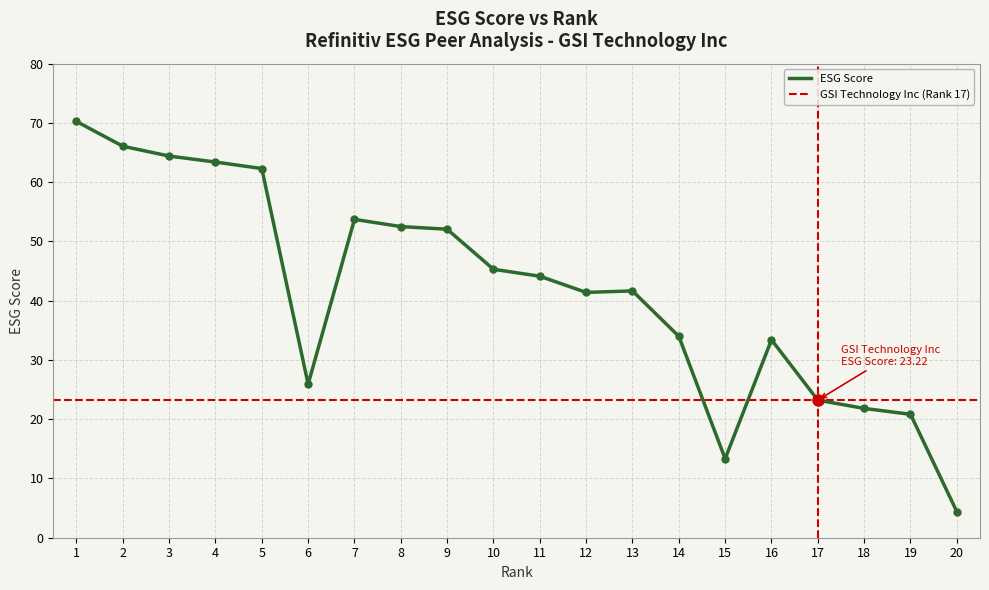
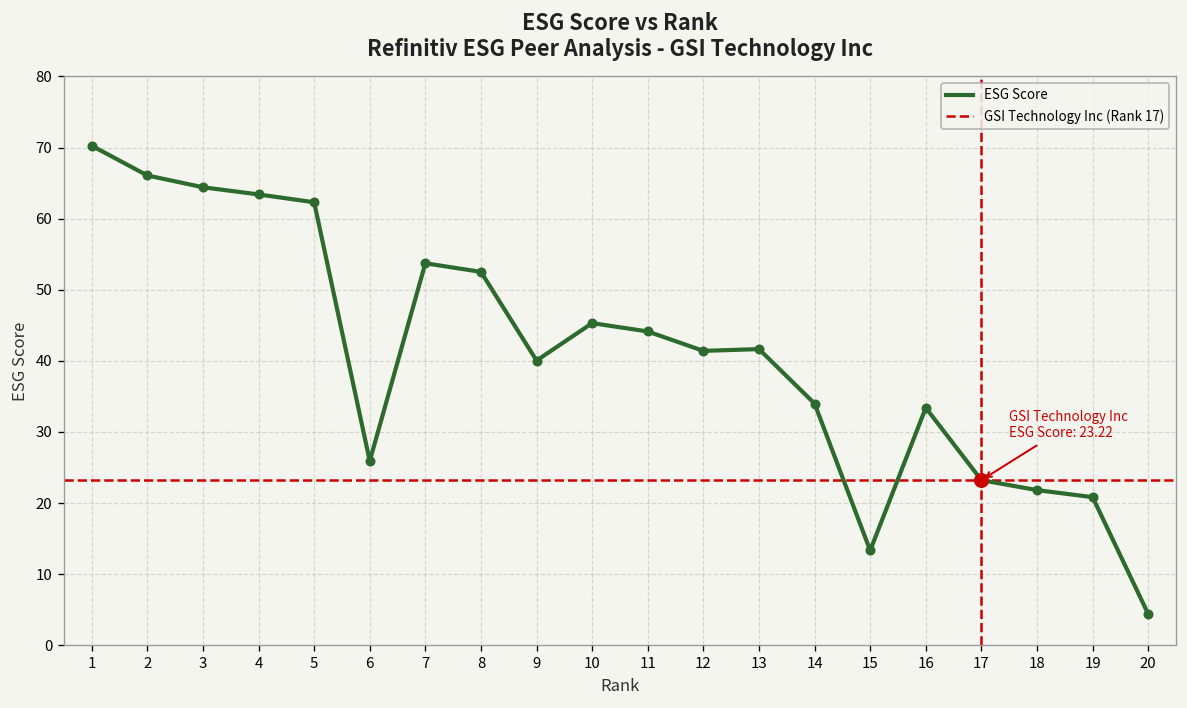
  {
    "ESG Score": {
      "1": 70,
      "2": 66,
      "3": 64,
      "4": 63,
      "5": 62,
      "6": 26,
      "7": 54,
      "8": 53,
-     "9": 52,
+     "9": 40,
      "10": 45,
      "11": 44,
      "12": 41,
      "13": 42,
      "14": 34,
      "15": 13,
      "16": 33,
      "18": 22,
      "19": 21,
      "20": 4
    }
  }
